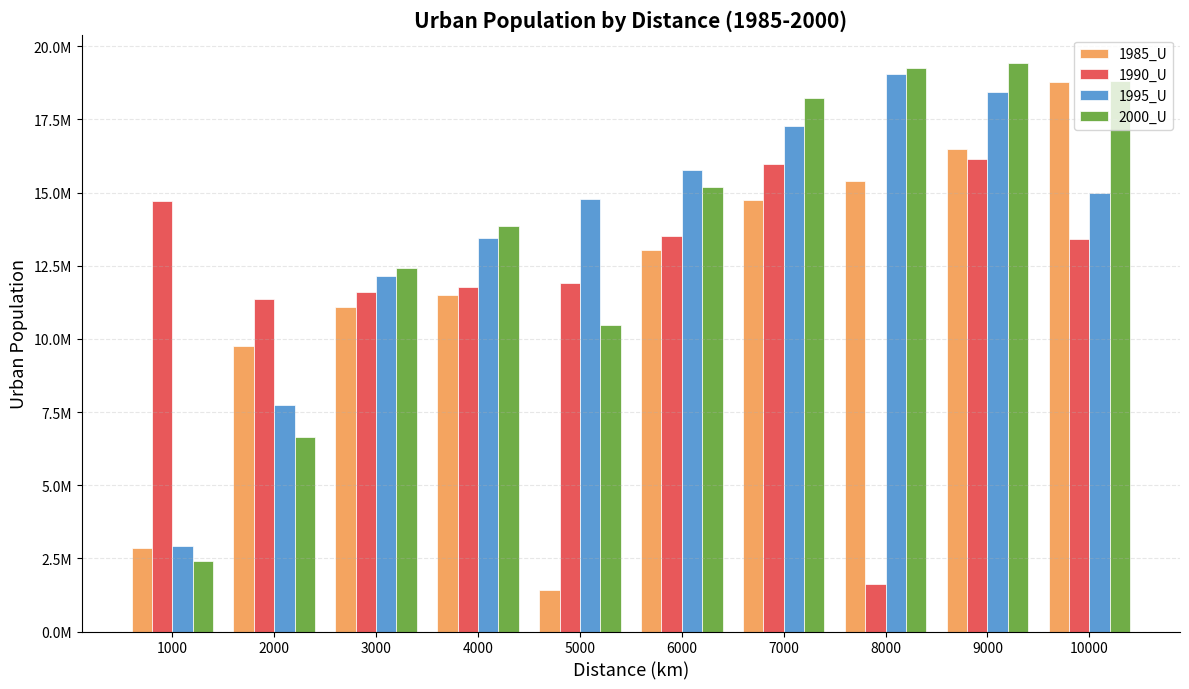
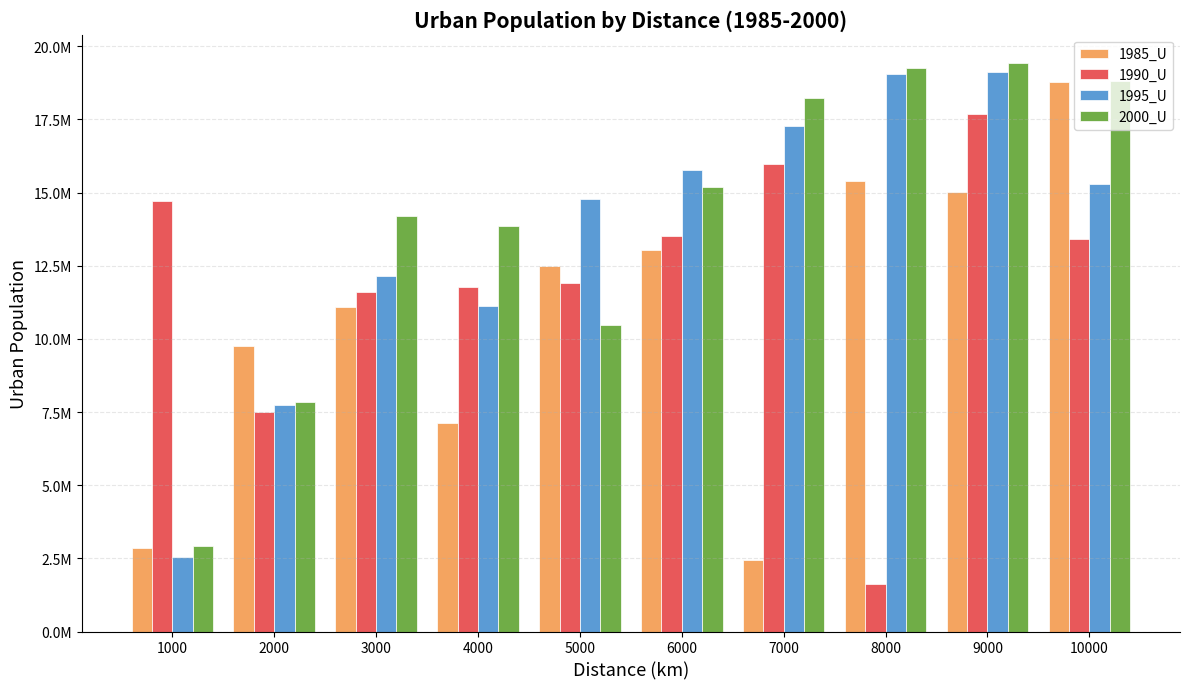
  {
    "1985_U": {
      "1000": 2900000,
      "2000": 9800000,
      "3000": 11100000,
-     "4000": 11500000,
-     "5000": 1400000,
+     "4000": 7100000,
+     "5000": 12500000,
      "6000": 13100000,
-     "7000": 14700000,
+     "7000": 2400000,
      "8000": 15400000,
-     "9000": 16500000,
+     "9000": 15000000,
      "10000": 18800000
    },
    "1990_U": {
      "1000": 14700000,
-     "2000": 11400000,
+     "2000": 7500000,
      "3000": 11600000,
      "4000": 11800000,
      "5000": 11900000,
      "6000": 13500000,
      "7000": 16000000,
      "8000": 1600000,
-     "9000": 16100000,
+     "9000": 17700000,
      "10000": 13400000
    },
    "1995_U": {
-     "1000": 2900000,
+     "1000": 2500000,
      "2000": 7700000,
      "3000": 12200000,
-     "4000": 13400000,
+     "4000": 11100000,
      "5000": 14800000,
      "6000": 15800000,
      "7000": 17300000,
      "8000": 19100000,
-     "9000": 18400000,
-     "10000": 15000000
+     "9000": 19100000,
+     "10000": 15300000
    },
    "2000_U": {
-     "1000": 2400000,
-     "2000": 6600000,
-     "3000": 12400000,
+     "1000": 2900000,
+     "2000": 7800000,
+     "3000": 14200000,
      "4000": 13900000,
      "5000": 10500000,
      "6000": 15200000,
      "7000": 18200000,
      "8000": 19300000,
      "9000": 19400000
    }
  }
